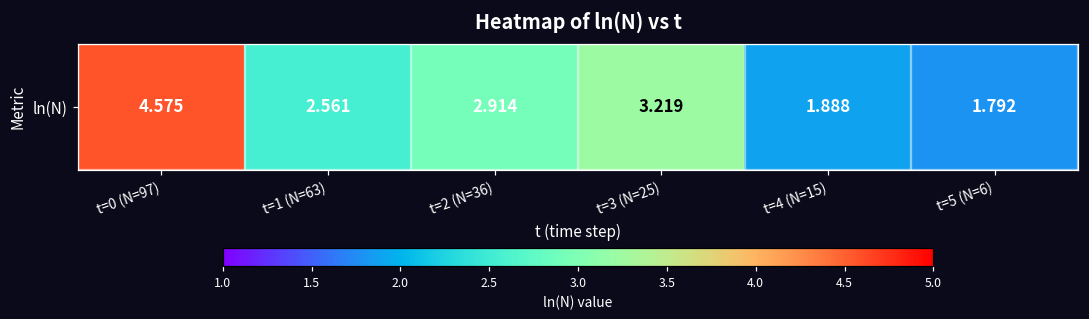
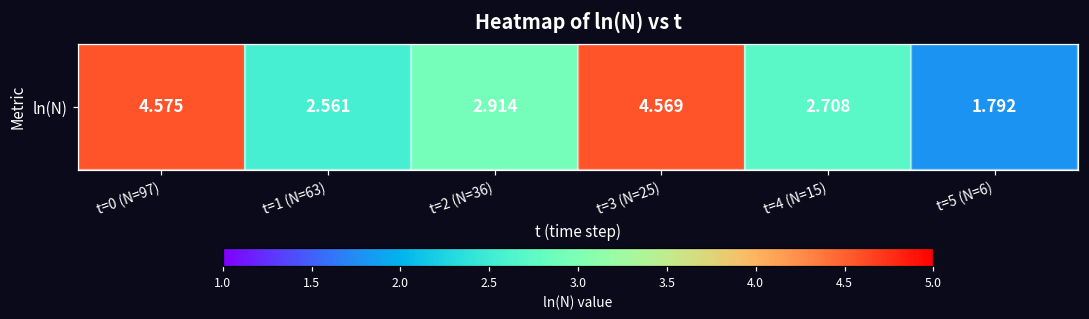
  {
    "ln(N)": {
      "t=0 (N=97)": 4.575,
      "t=1 (N=63)": 2.561,
      "t=2 (N=36)": 2.914,
-     "t=3 (N=25)": 3.219,
-     "t=4 (N=15)": 1.888,
+     "t=3 (N=25)": 4.569,
+     "t=4 (N=15)": 2.708,
      "t=5 (N=6)": 1.792
    }
  }
